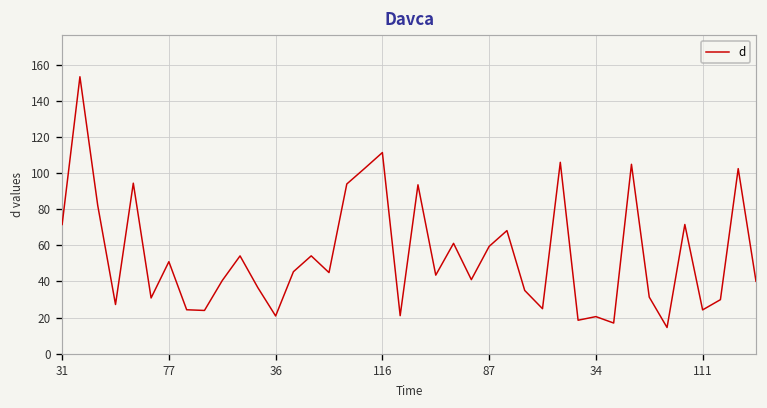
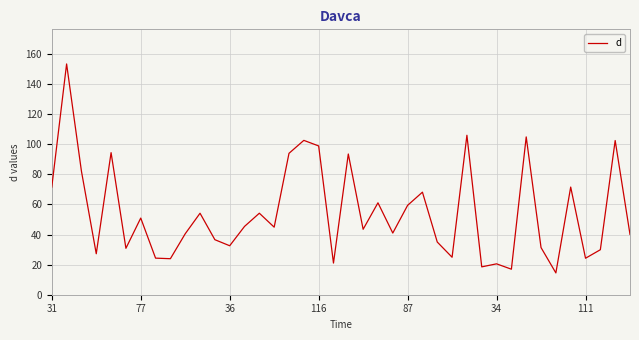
  {
    "77": 51,
-   "36": 21,
-   "116": 111,
+   "36": 33,
+   "116": 99,
    "87": 59,
    "111": 24
  }
